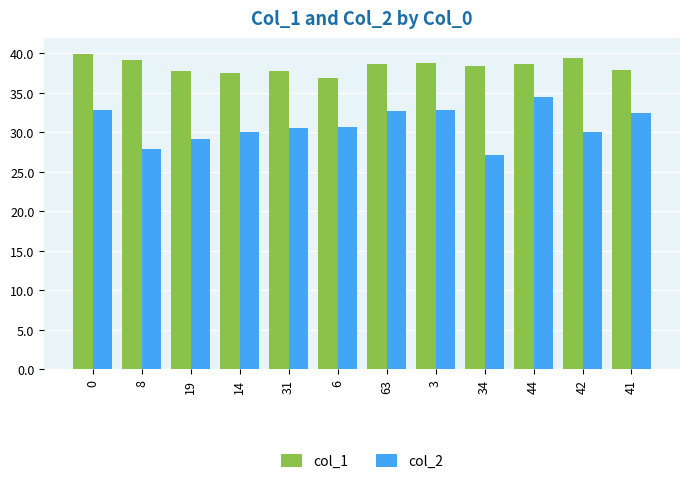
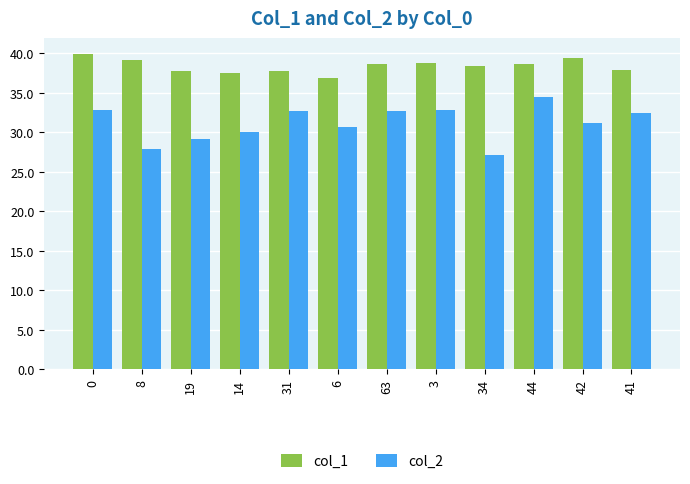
  {
    "col_1": {
      "0": 40,
      "8": 39,
      "19": 38,
      "14": 37,
      "31": 38,
      "6": 37,
      "63": 39,
      "3": 39,
      "34": 38,
      "44": 39,
      "42": 39,
      "41": 38
    },
    "col_2": {
      "0": 33,
      "8": 28,
      "19": 29,
      "14": 30,
-     "31": 31,
+     "31": 33,
      "6": 31,
      "63": 33,
      "3": 33,
      "34": 27,
      "44": 34,
-     "42": 30,
+     "42": 31,
      "41": 32
    }
  }
